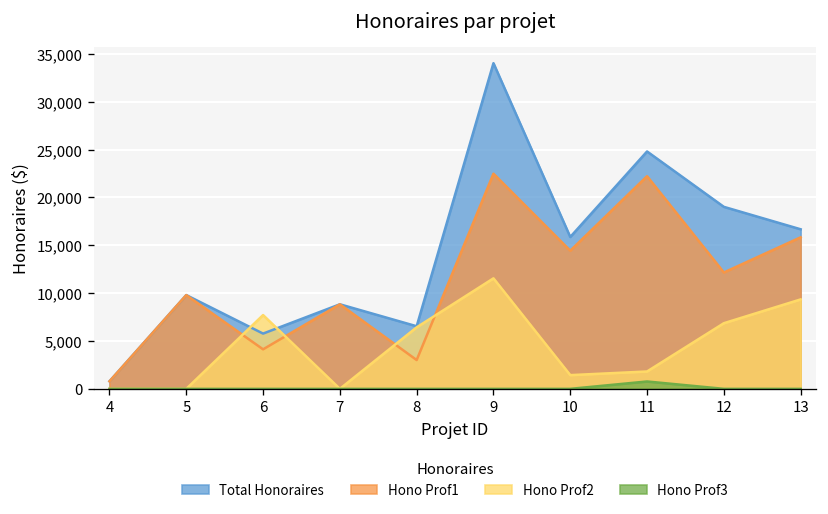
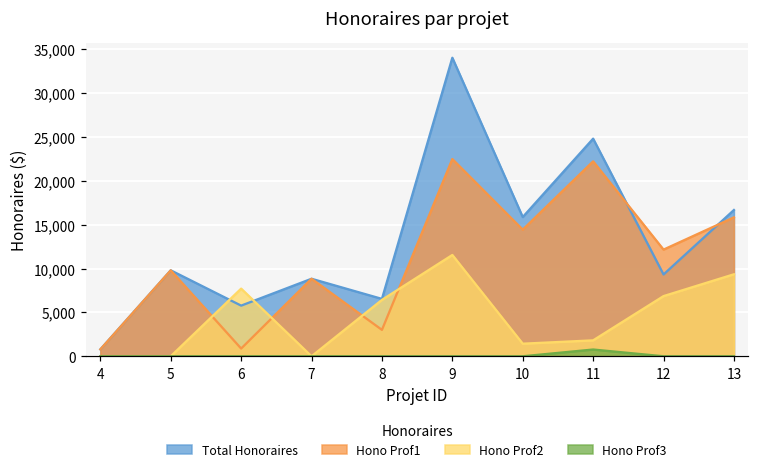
  {
    "Total Honoraires": {
      "6": "6,000",
      "9": "34,000",
      "10": "16,000",
      "11": "25,000",
-     "12": "19,000",
+     "12": "9,000",
      "13": "17,000"
    },
    "Hono Prof1": {
-     "6": "4,000",
+     "6": "1,000",
      "8": "3,000",
      "9": "22,000",
      "10": "14,000",
      "11": "22,000",
      "12": "12,000",
      "13": "16,000"
    },
    "Hono Prof2": {
      "6": "8,000",
      "9": "12,000",
      "10": "1,000",
      "11": "2,000",
      "12": "7,000",
      "13": "9,000"
    },
    "Hono Prof3": {
      "6": "0",
      "8": "0",
      "9": "0",
      "10": "0",
      "11": "1,000",
      "12": "0",
      "13": "0"
    }
  }
